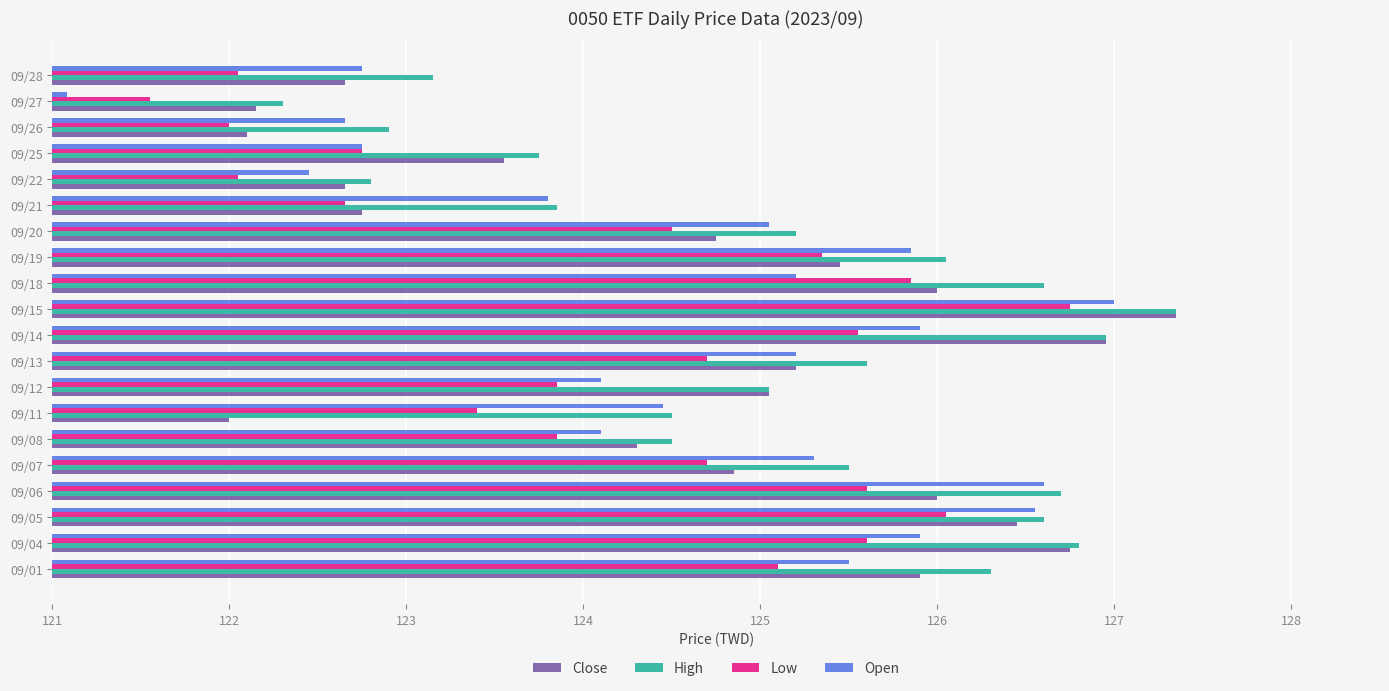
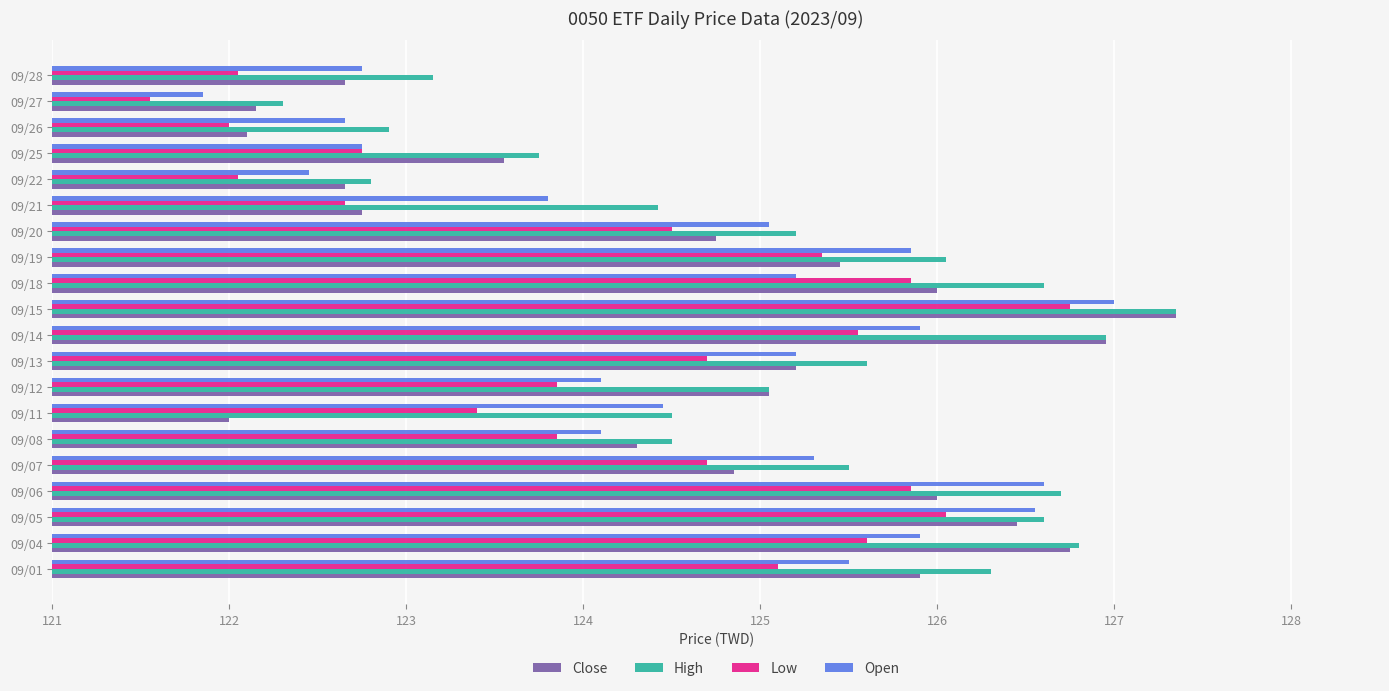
  {
    "Close": {
      "09/28": 122.65,
      "09/27": 122.15,
      "09/26": 122.10,
      "09/25": 123.55,
      "09/22": 122.65,
      "09/21": 122.75,
      "09/20": 124.75,
      "09/19": 125.45,
      "09/18": 126.00,
      "09/15": 127.35,
      "09/14": 126.95,
      "09/13": 125.20,
      "09/12": 125.05,
      "09/11": 122.00,
      "09/08": 124.30,
      "09/07": 124.85,
      "09/06": 126.00,
      "09/05": 126.45,
      "09/04": 126.75,
      "09/01": 125.90
    },
    "High": {
      "09/28": 123.15,
      "09/27": 122.30,
      "09/26": 122.90,
      "09/25": 123.75,
      "09/22": 122.80,
-     "09/21": 123.85,
+     "09/21": 124.42,
      "09/20": 125.20,
      "09/19": 126.05,
      "09/18": 126.60,
      "09/15": 127.35,
      "09/14": 126.95,
      "09/13": 125.60,
      "09/12": 125.05,
      "09/11": 124.50,
      "09/08": 124.50,
      "09/07": 125.50,
      "09/06": 126.70,
      "09/05": 126.60,
      "09/04": 126.80,
      "09/01": 126.30
    },
    "Low": {
      "09/28": 122.05,
      "09/27": 121.55,
      "09/26": 122.00,
      "09/25": 122.75,
      "09/22": 122.05,
      "09/21": 122.65,
      "09/20": 124.50,
      "09/19": 125.35,
      "09/18": 125.85,
      "09/15": 126.75,
      "09/14": 125.55,
      "09/13": 124.70,
      "09/12": 123.85,
      "09/11": 123.40,
      "09/08": 123.85,
      "09/07": 124.70,
-     "09/06": 125.60,
+     "09/06": 125.85,
      "09/05": 126.05,
      "09/04": 125.60,
      "09/01": 125.10
    },
    "Open": {
      "09/28": 122.75,
-     "09/27": 121.08,
+     "09/27": 121.85,
      "09/26": 122.65,
      "09/25": 122.75,
      "09/22": 122.45,
      "09/21": 123.80,
      "09/20": 125.05,
      "09/19": 125.85,
      "09/18": 125.20,
      "09/15": 127.00,
      "09/14": 125.90,
      "09/13": 125.20,
      "09/12": 124.10,
      "09/11": 124.45,
      "09/08": 124.10,
      "09/07": 125.30,
      "09/06": 126.60,
      "09/05": 126.55,
      "09/04": 125.90,
      "09/01": 125.50
    }
  }
